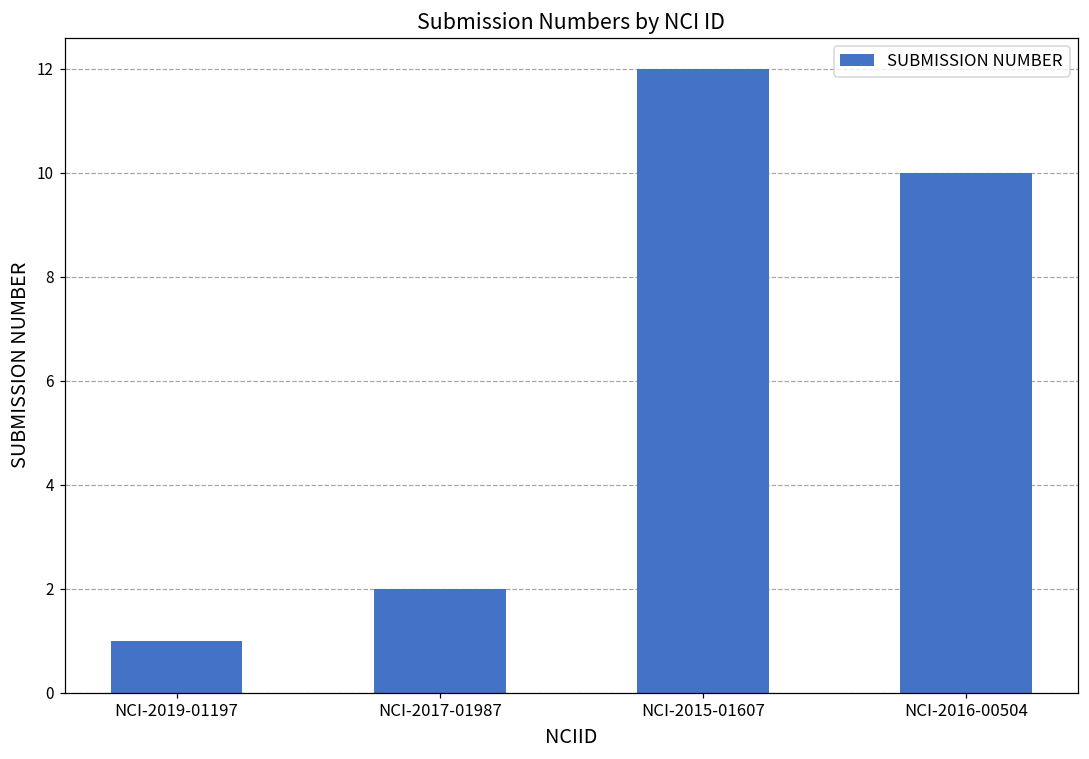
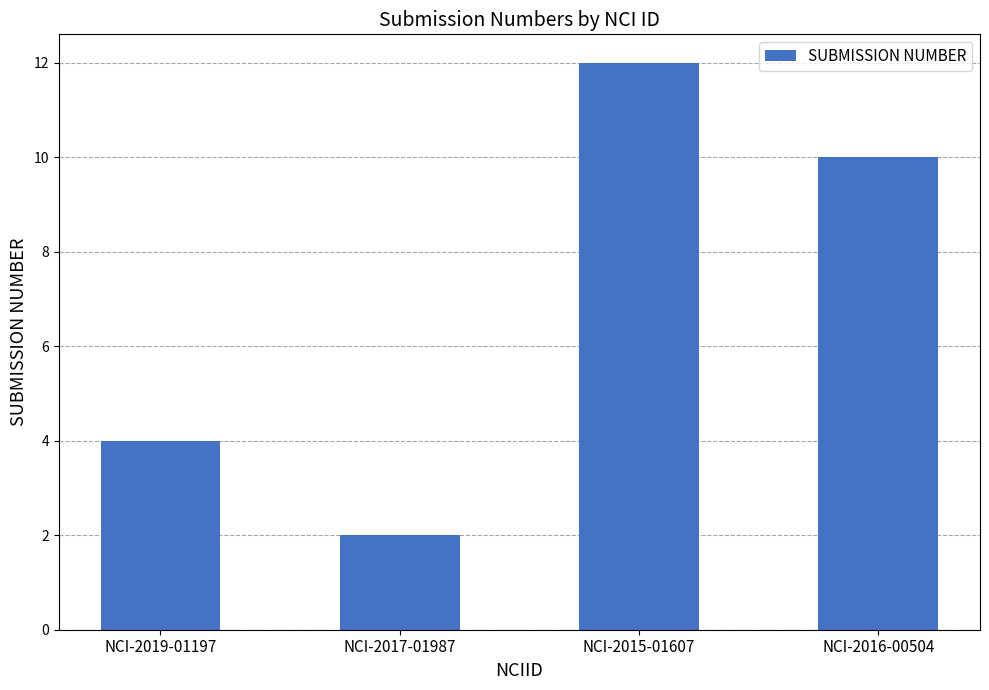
  {
-   "NCI-2019-01197": 1,
+   "NCI-2019-01197": 4,
    "NCI-2017-01987": 2,
    "NCI-2015-01607": 12,
    "NCI-2016-00504": 10
  }
